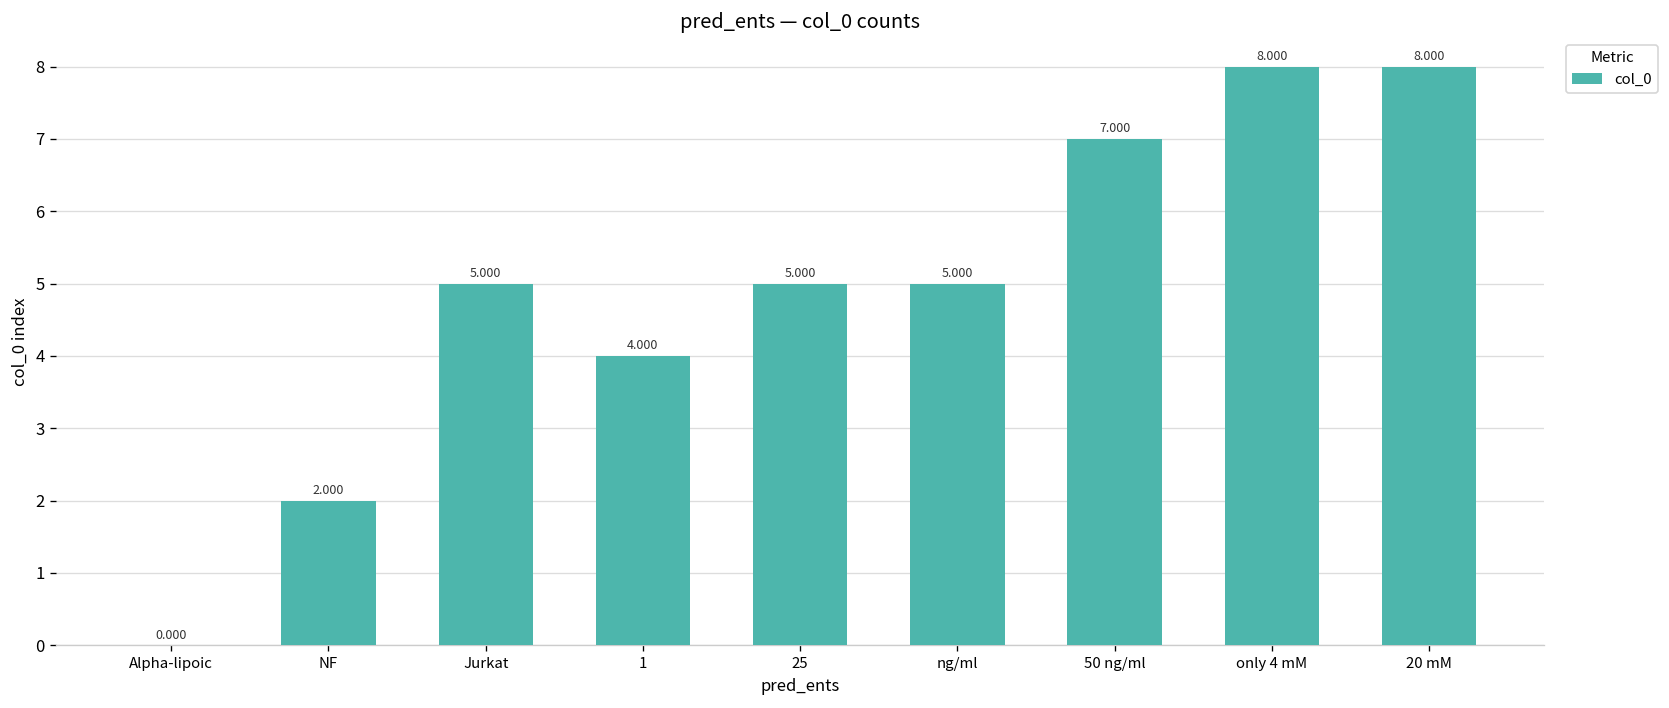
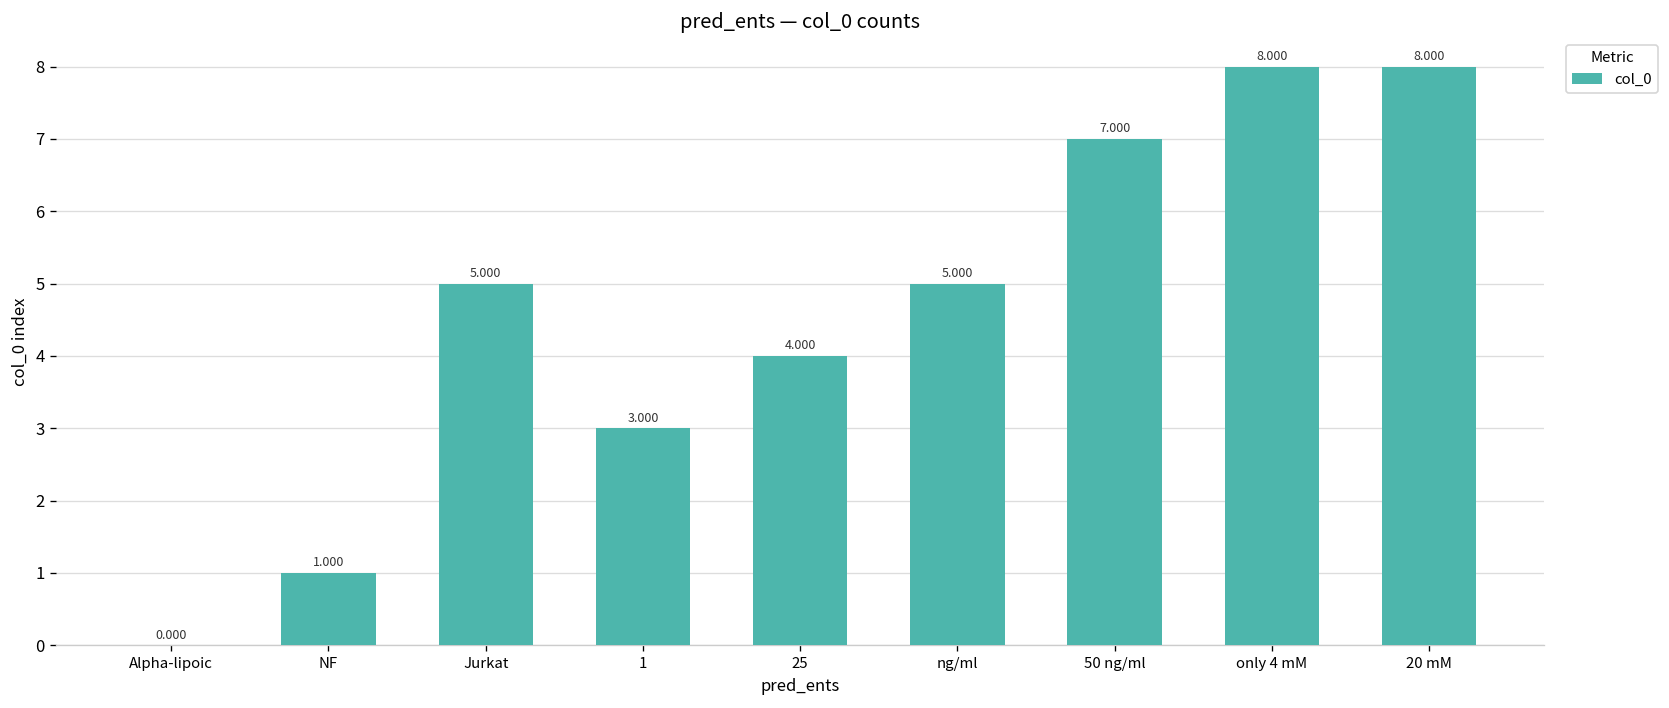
  {
    "Alpha-lipoic": 0.000,
-   "NF": 2.000,
+   "NF": 1.000,
    "Jurkat": 5.000,
-   "1": 4.000,
-   "25": 5.000,
+   "1": 3.000,
+   "25": 4.000,
    "ng/ml": 5.000,
    "50 ng/ml": 7.000,
    "only 4 mM": 8.000,
    "20 mM": 8.000
  }
